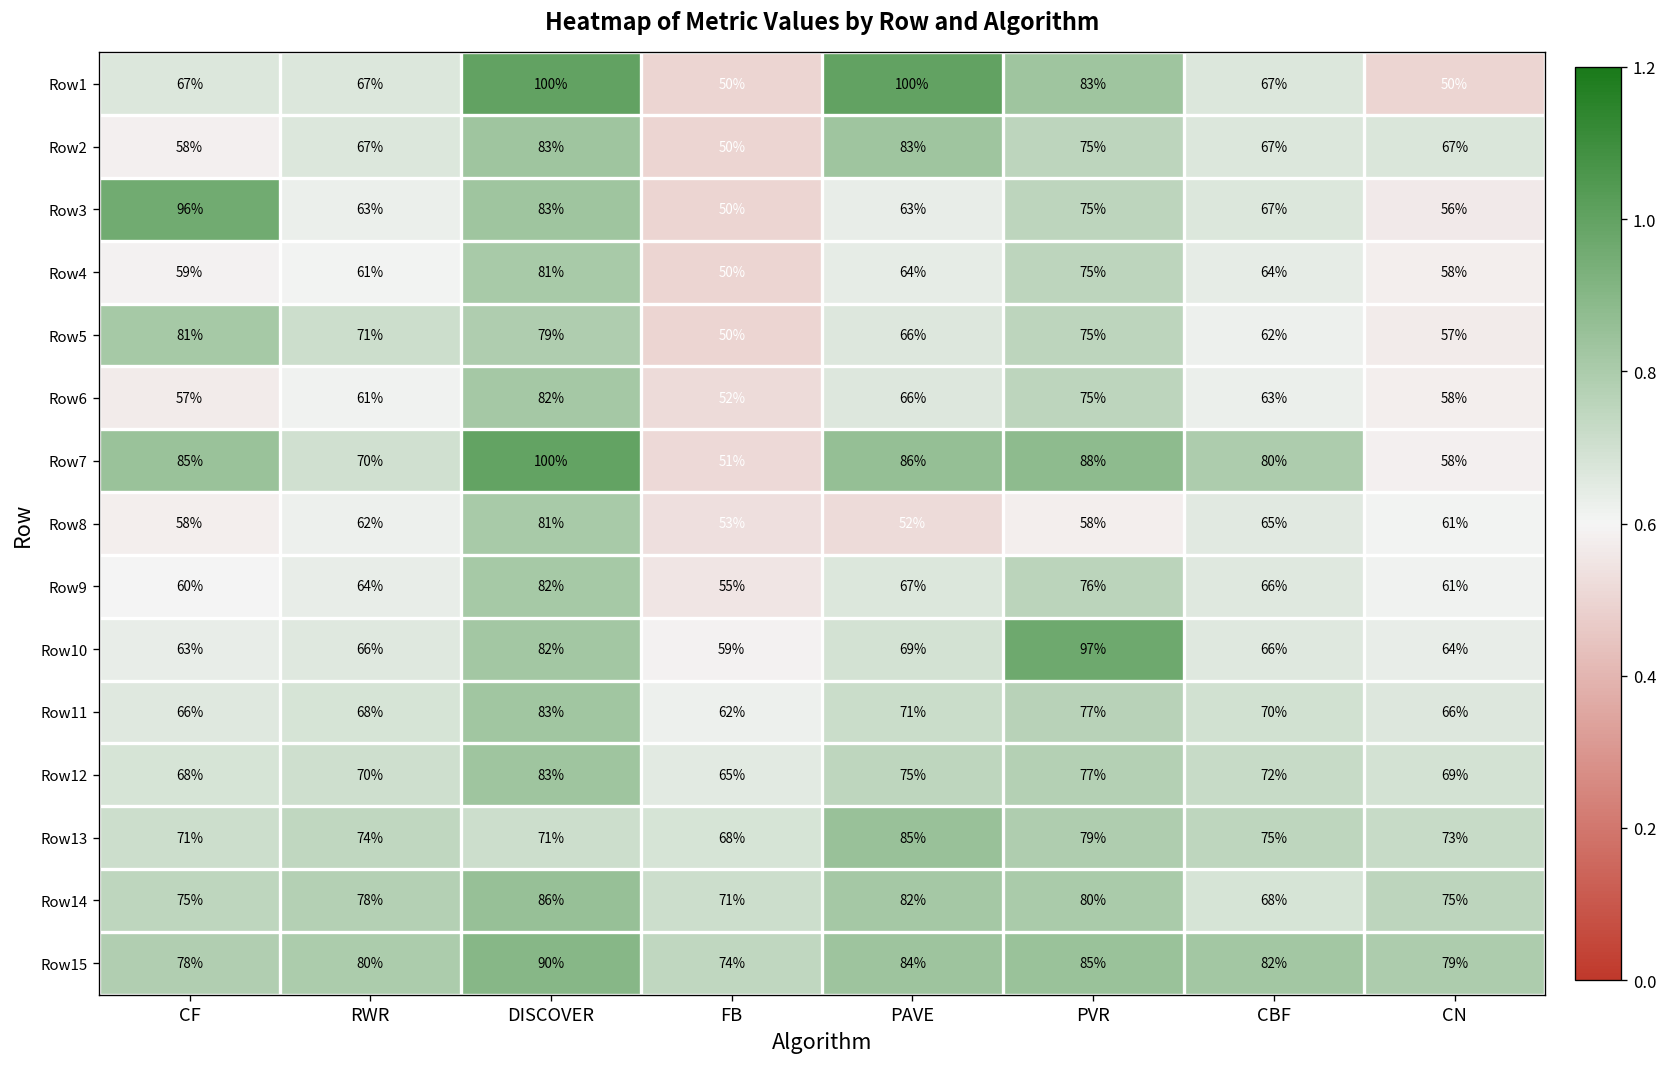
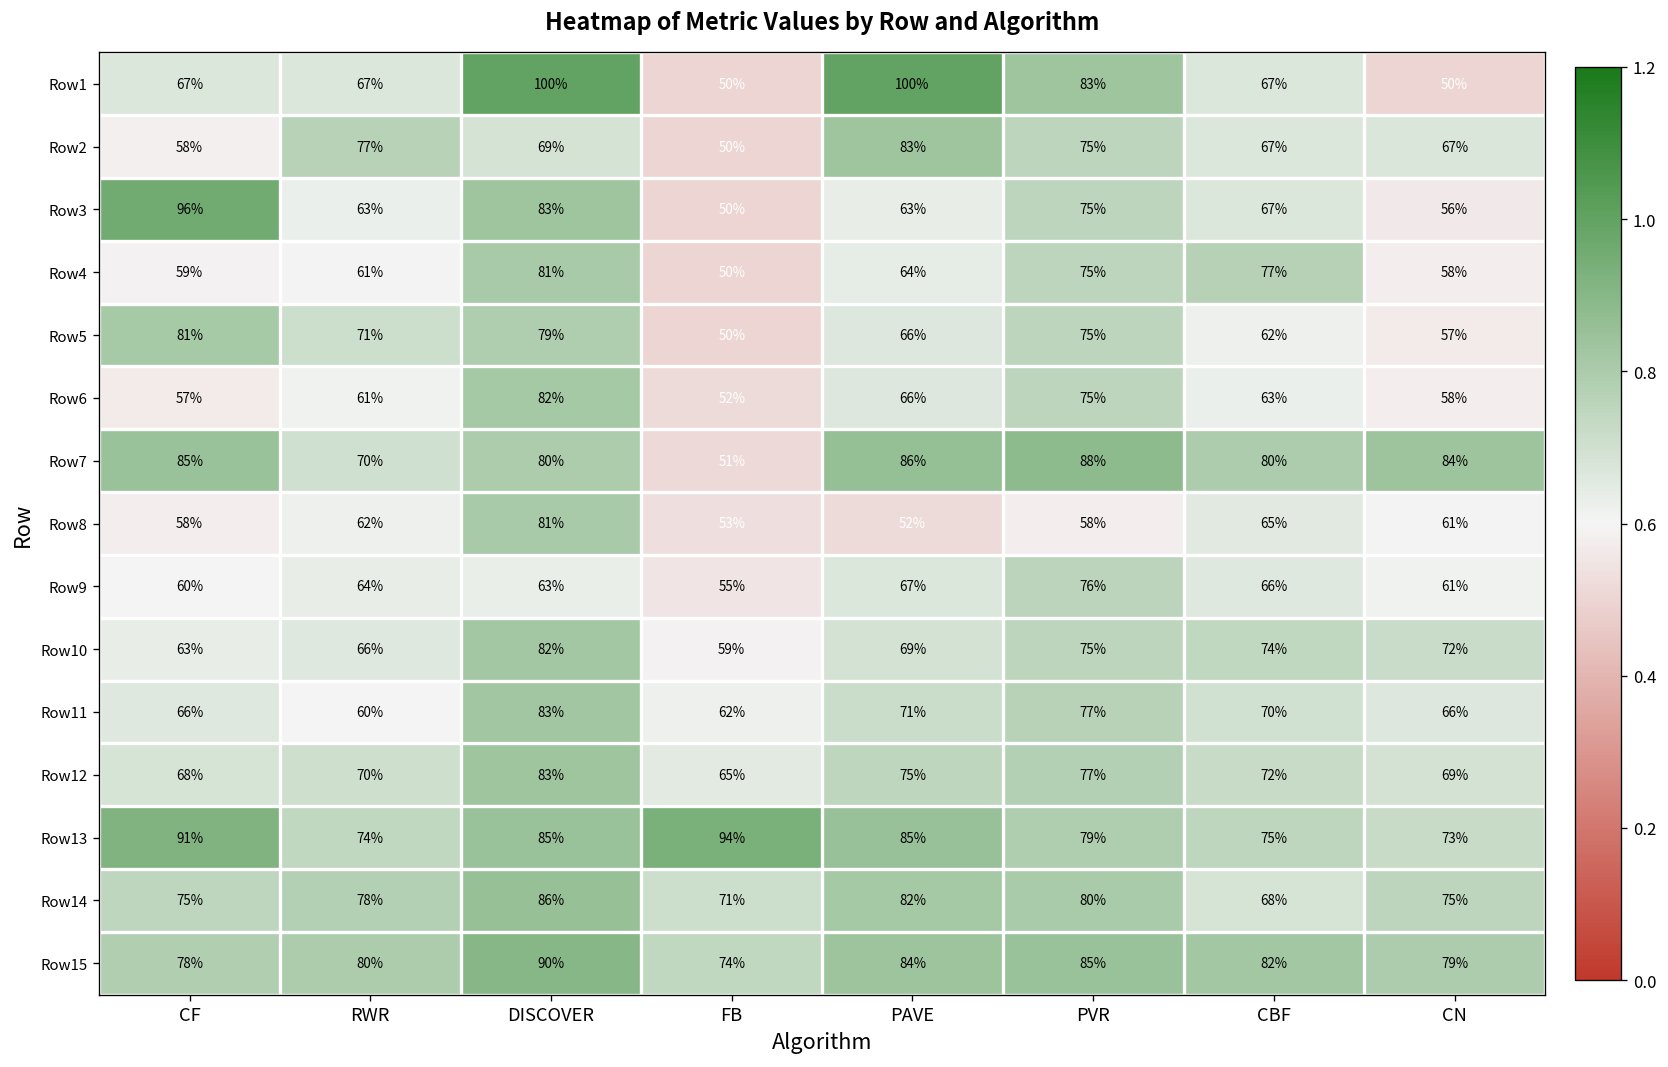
  {
    "Row1": {
      "CF": "67%",
      "RWR": "67%",
      "DISCOVER": "100%",
      "PAVE": "100%",
      "PVR": "83%",
      "CBF": "67%"
    },
    "Row2": {
      "CF": "58%",
-     "RWR": "67%",
-     "DISCOVER": "83%",
+     "RWR": "77%",
+     "DISCOVER": "69%",
      "PAVE": "83%",
      "PVR": "75%",
      "CBF": "67%",
      "CN": "67%"
    },
    "Row3": {
      "CF": "96%",
      "RWR": "63%",
      "DISCOVER": "83%",
      "PAVE": "63%",
      "PVR": "75%",
      "CBF": "67%",
      "CN": "56%"
    },
    "Row4": {
      "CF": "59%",
      "RWR": "61%",
      "DISCOVER": "81%",
      "PAVE": "64%",
      "PVR": "75%",
-     "CBF": "64%",
+     "CBF": "77%",
      "CN": "58%"
    },
    "Row5": {
      "CF": "81%",
      "RWR": "71%",
      "DISCOVER": "79%",
      "PAVE": "66%",
      "PVR": "75%",
      "CBF": "62%",
      "CN": "57%"
    },
    "Row6": {
      "CF": "57%",
      "RWR": "61%",
      "DISCOVER": "82%",
      "PAVE": "66%",
      "PVR": "75%",
      "CBF": "63%",
      "CN": "58%"
    },
    "Row7": {
      "CF": "85%",
      "RWR": "70%",
-     "DISCOVER": "100%",
+     "DISCOVER": "80%",
      "PAVE": "86%",
      "PVR": "88%",
      "CBF": "80%",
-     "CN": "58%"
+     "CN": "84%"
    },
    "Row8": {
      "CF": "58%",
      "RWR": "62%",
      "DISCOVER": "81%",
      "PVR": "58%",
      "CBF": "65%",
      "CN": "61%"
    },
    "Row9": {
      "CF": "60%",
      "RWR": "64%",
-     "DISCOVER": "82%",
+     "DISCOVER": "63%",
      "FB": "55%",
      "PAVE": "67%",
      "PVR": "76%",
      "CBF": "66%",
      "CN": "61%"
    },
    "Row10": {
      "CF": "63%",
      "RWR": "66%",
      "DISCOVER": "82%",
      "FB": "59%",
      "PAVE": "69%",
-     "PVR": "97%",
-     "CBF": "66%",
-     "CN": "64%"
+     "PVR": "75%",
+     "CBF": "74%",
+     "CN": "72%"
    },
    "Row11": {
      "CF": "66%",
-     "RWR": "68%",
+     "RWR": "60%",
      "DISCOVER": "83%",
      "FB": "62%",
      "PAVE": "71%",
      "PVR": "77%",
      "CBF": "70%",
      "CN": "66%"
    },
    "Row12": {
      "CF": "68%",
      "RWR": "70%",
      "DISCOVER": "83%",
      "FB": "65%",
      "PAVE": "75%",
      "PVR": "77%",
      "CBF": "72%",
      "CN": "69%"
    },
    "Row13": {
-     "CF": "71%",
+     "CF": "91%",
      "RWR": "74%",
-     "DISCOVER": "71%",
-     "FB": "68%",
+     "DISCOVER": "85%",
+     "FB": "94%",
      "PAVE": "85%",
      "PVR": "79%",
      "CBF": "75%",
      "CN": "73%"
    },
    "Row14": {
      "CF": "75%",
      "RWR": "78%",
      "DISCOVER": "86%",
      "FB": "71%",
      "PAVE": "82%",
      "PVR": "80%",
      "CBF": "68%",
      "CN": "75%"
    },
    "Row15": {
      "CF": "78%",
      "RWR": "80%",
      "DISCOVER": "90%",
      "FB": "74%",
      "PAVE": "84%",
      "PVR": "85%",
      "CBF": "82%",
      "CN": "79%"
    }
  }
